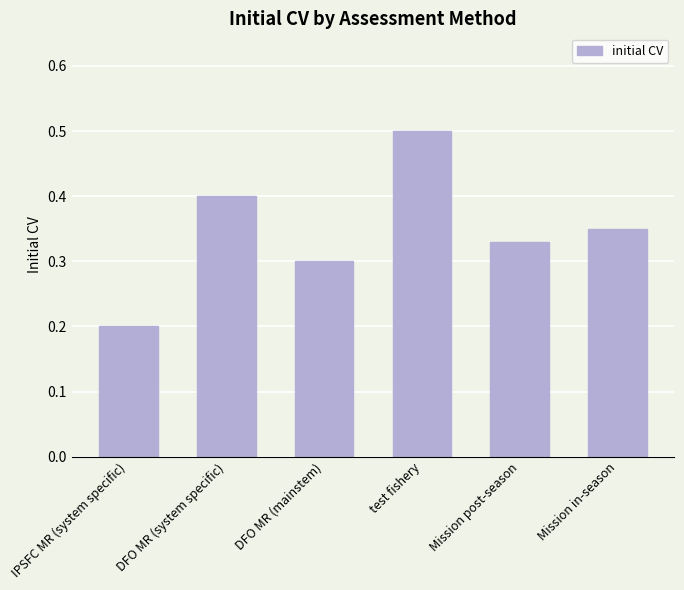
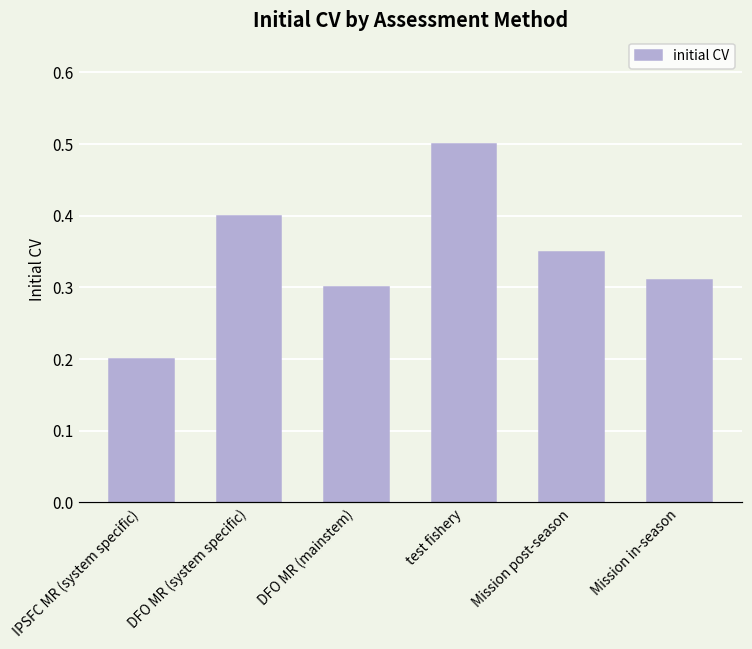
  {
    "IPSFC MR (system specific)": 0.20,
    "DFO MR (system specific)": 0.40,
    "DFO MR (mainstem)": 0.30,
    "test fishery": 0.50,
-   "Mission post-season": 0.33,
-   "Mission in-season": 0.35
+   "Mission post-season": 0.35,
+   "Mission in-season": 0.31
  }
